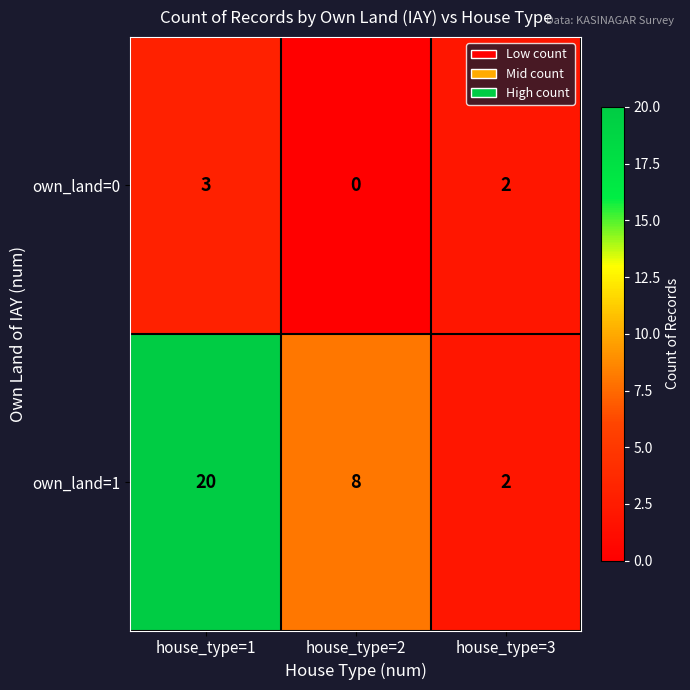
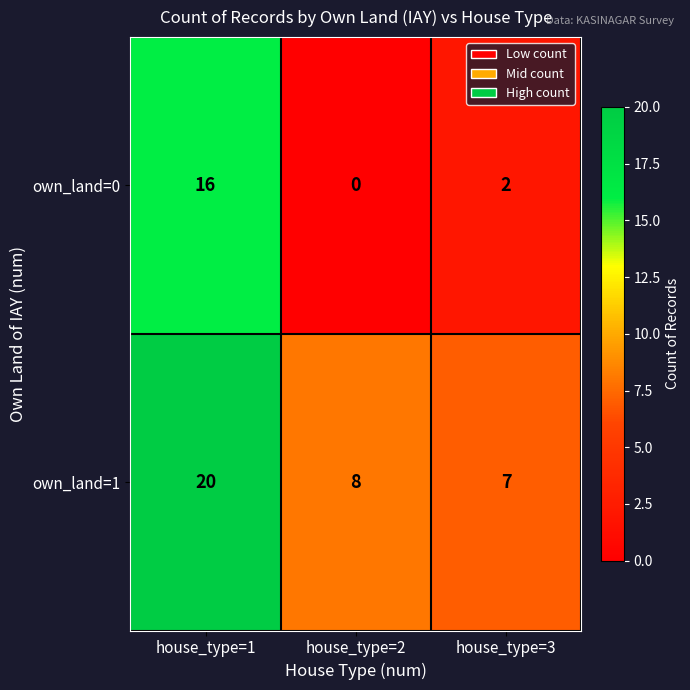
  {
    "own_land=0": {
-     "house_type=1": 3,
+     "house_type=1": 16,
      "house_type=2": 0,
      "house_type=3": 2
    },
    "own_land=1": {
      "house_type=1": 20,
      "house_type=2": 8,
-     "house_type=3": 2
+     "house_type=3": 7
    }
  }
